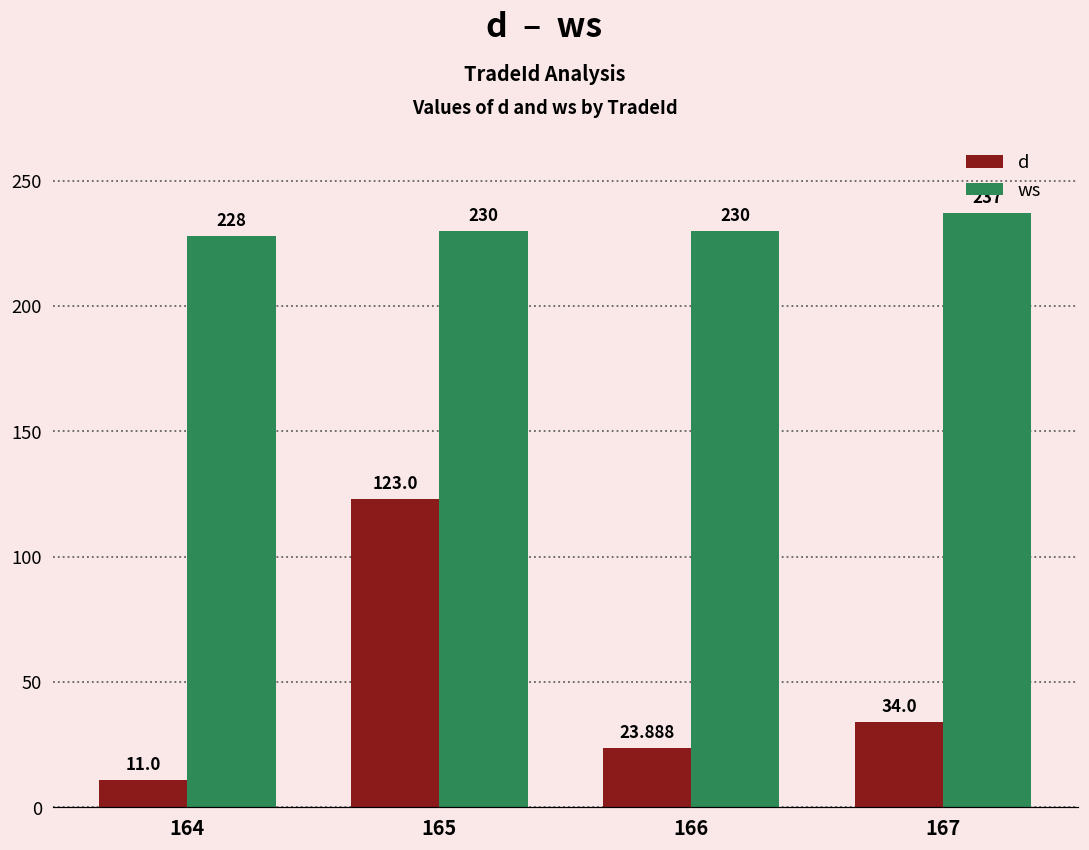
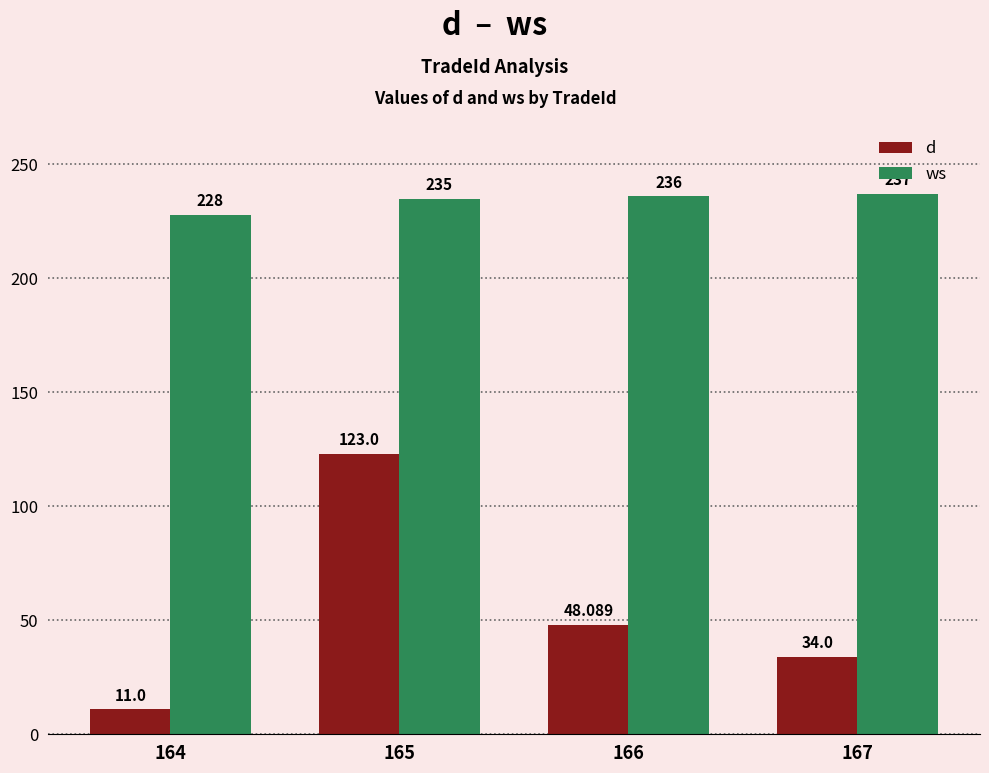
  {
    "d": {
      "164": 11.0,
      "165": 123.0,
-     "166": 23.888,
+     "166": 48.089,
      "167": 34.0
    },
    "ws": {
      "164": 228,
-     "165": 230,
-     "166": 230,
+     "165": 235,
+     "166": 236,
      "167": 237
    }
  }
